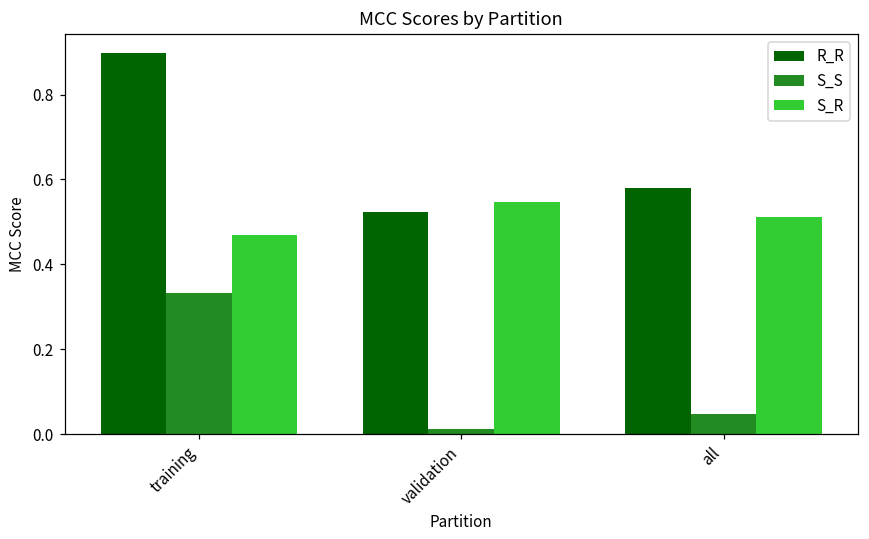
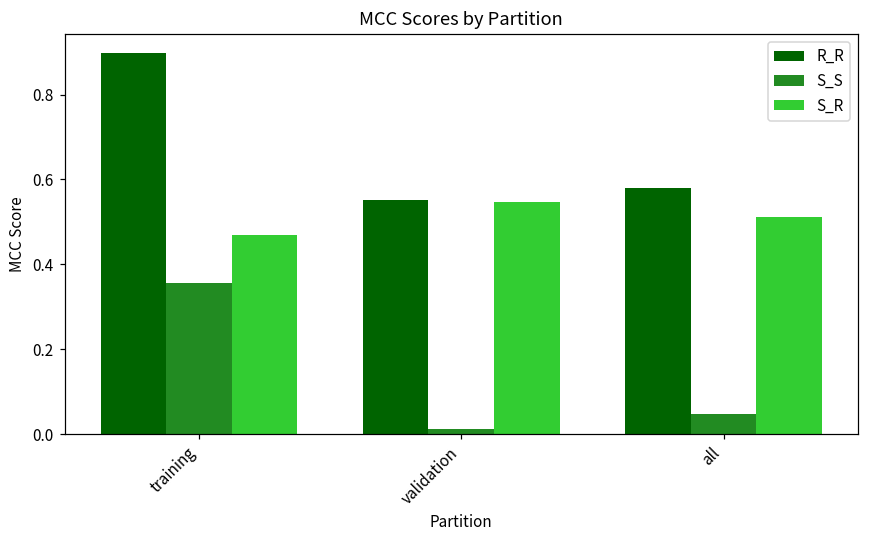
  {
    "R_R": {
      "training": 0.90,
-     "validation": 0.52,
+     "validation": 0.55,
      "all": 0.58
    },
    "S_S": {
-     "training": 0.33,
+     "training": 0.36,
      "validation": 0.01,
      "all": 0.05
    },
    "S_R": {
      "training": 0.47,
      "validation": 0.55,
      "all": 0.51
    }
  }
